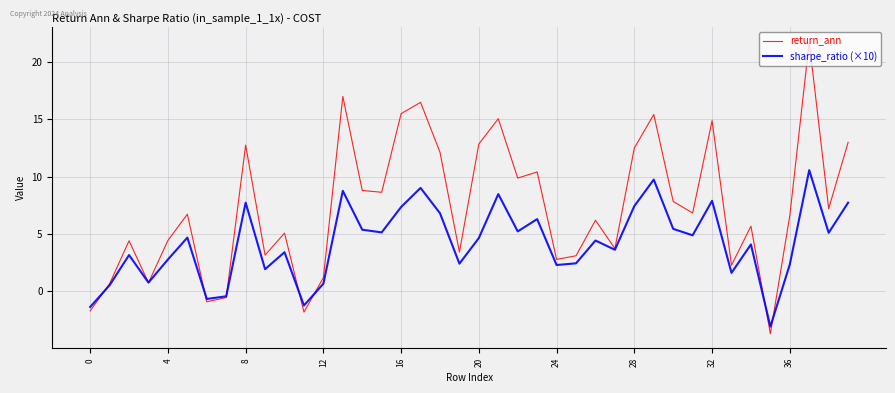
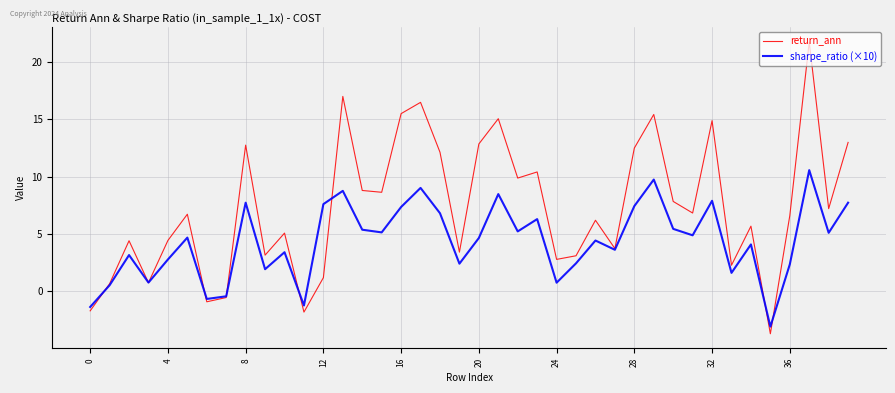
  {
    "return_ann": {
      "0": -1.7,
      "4": 4.4,
      "8": 12.8,
      "12": 1.2,
      "16": 15.5,
      "20": 12.9,
      "24": 2.8,
      "28": 12.5,
      "32": 14.9,
      "36": 6.6
    },
    "sharpe_ratio (×10)": {
      "0": -1.4,
      "4": 2.8,
      "8": 7.7,
-     "12": 0.7,
+     "12": 7.6,
      "16": 7.4,
      "20": 4.7,
-     "24": 2.3,
+     "24": 0.8,
      "28": 7.4,
      "32": 7.9,
      "36": 2.4
    }
  }
